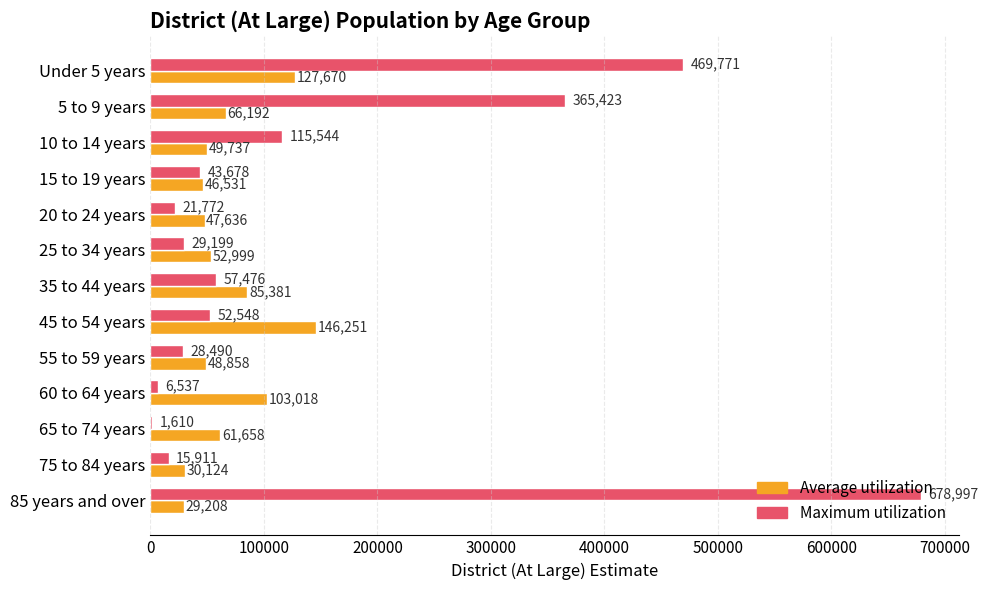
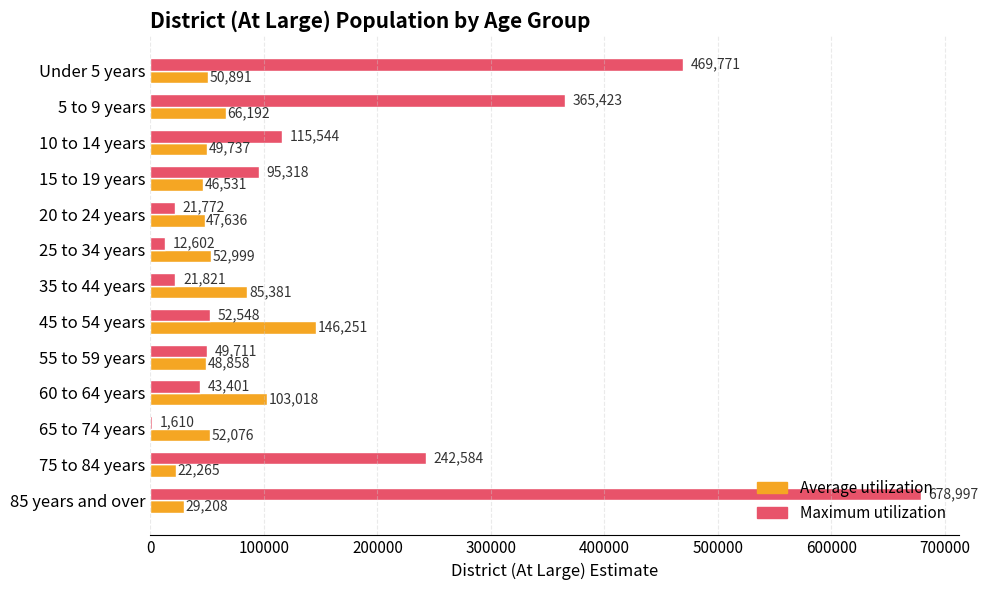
  {
    "Average utilization": {
-     "Under 5 years": "127,670",
+     "Under 5 years": "50,891",
      "5 to 9 years": "66,192",
      "10 to 14 years": "49,737",
      "15 to 19 years": "46,531",
      "20 to 24 years": "47,636",
      "25 to 34 years": "52,999",
      "35 to 44 years": "85,381",
      "45 to 54 years": "146,251",
      "55 to 59 years": "48,858",
      "60 to 64 years": "103,018",
-     "65 to 74 years": "61,658",
-     "75 to 84 years": "30,124",
+     "65 to 74 years": "52,076",
+     "75 to 84 years": "22,265",
      "85 years and over": "29,208"
    },
    "Maximum utilization": {
      "Under 5 years": "469,771",
      "5 to 9 years": "365,423",
      "10 to 14 years": "115,544",
-     "15 to 19 years": "43,678",
+     "15 to 19 years": "95,318",
      "20 to 24 years": "21,772",
-     "25 to 34 years": "29,199",
-     "35 to 44 years": "57,476",
+     "25 to 34 years": "12,602",
+     "35 to 44 years": "21,821",
      "45 to 54 years": "52,548",
-     "55 to 59 years": "28,490",
-     "60 to 64 years": "6,537",
+     "55 to 59 years": "49,711",
+     "60 to 64 years": "43,401",
      "65 to 74 years": "1,610",
-     "75 to 84 years": "15,911",
+     "75 to 84 years": "242,584",
      "85 years and over": "678,997"
    }
  }
